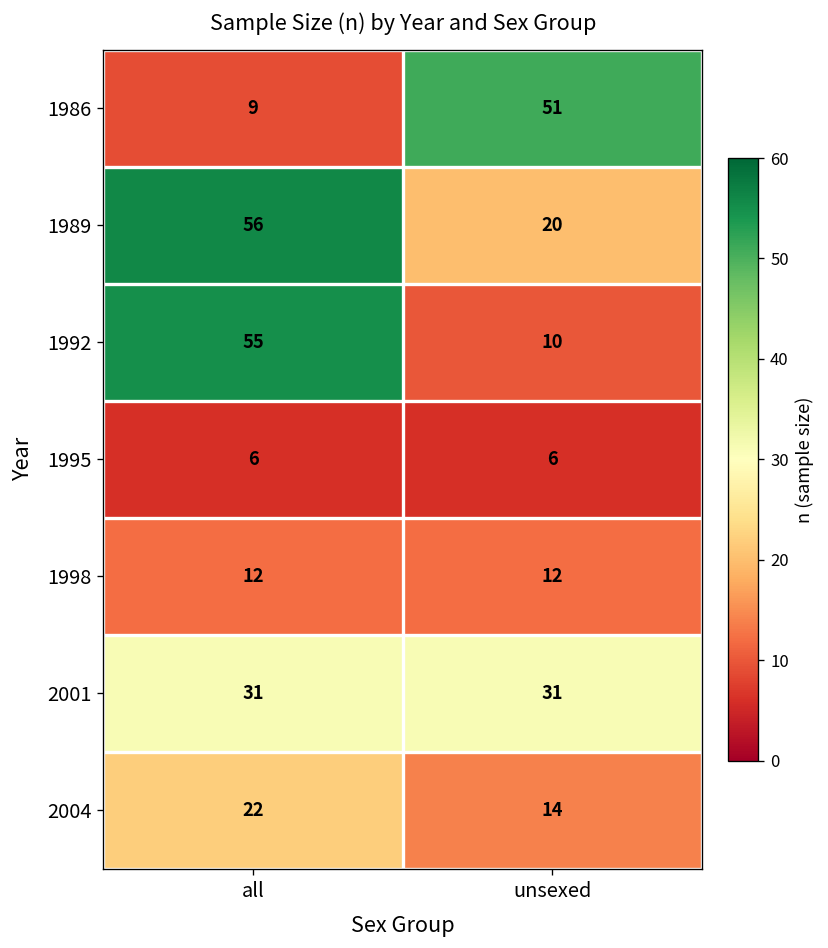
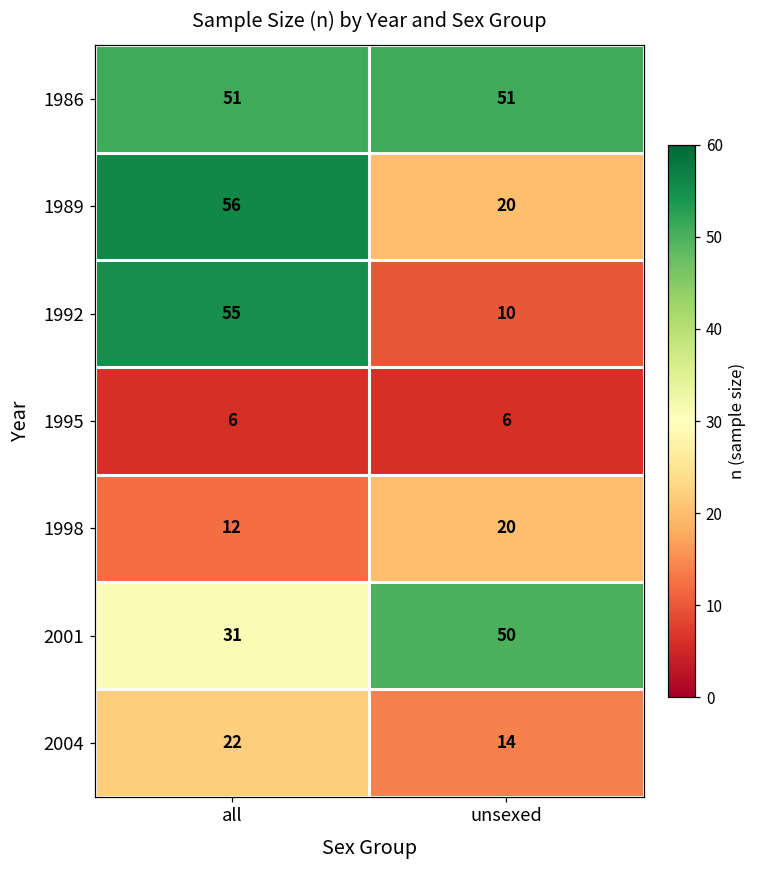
  {
    "1986": {
-     "all": 9,
+     "all": 51,
      "unsexed": 51
    },
    "1989": {
      "all": 56,
      "unsexed": 20
    },
    "1992": {
      "all": 55,
      "unsexed": 10
    },
    "1995": {
      "all": 6,
      "unsexed": 6
    },
    "1998": {
      "all": 12,
-     "unsexed": 12
+     "unsexed": 20
    },
    "2001": {
      "all": 31,
-     "unsexed": 31
+     "unsexed": 50
    },
    "2004": {
      "all": 22,
      "unsexed": 14
    }
  }
